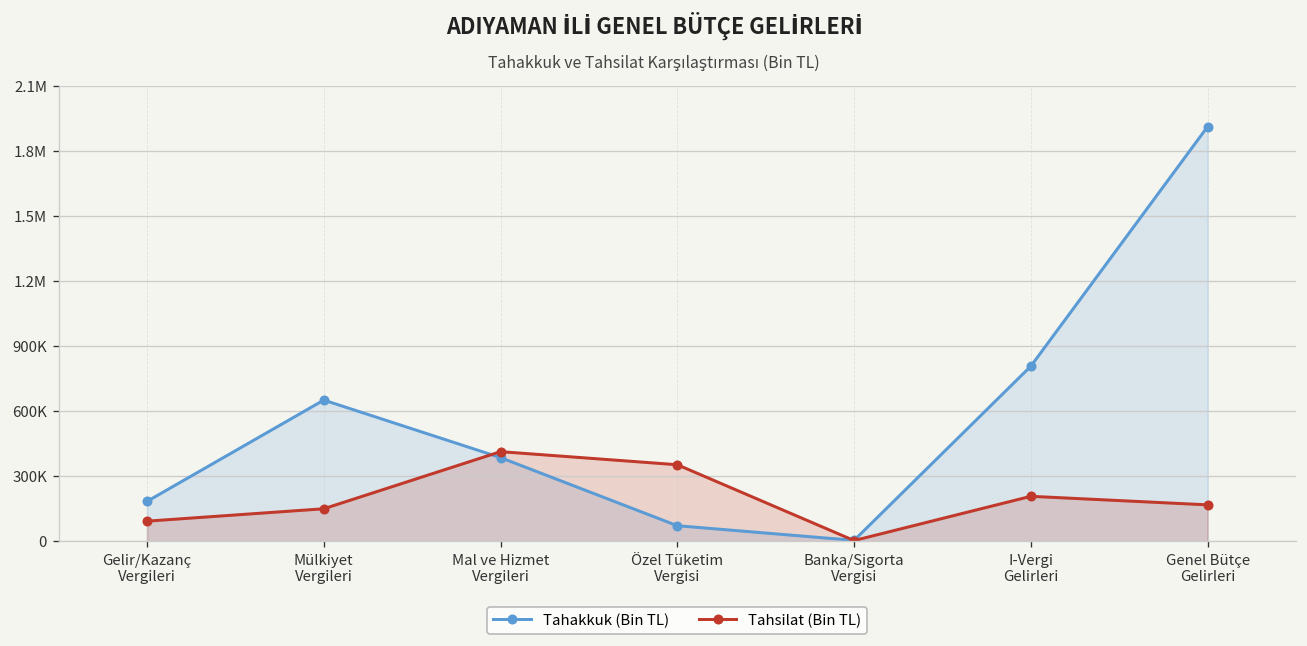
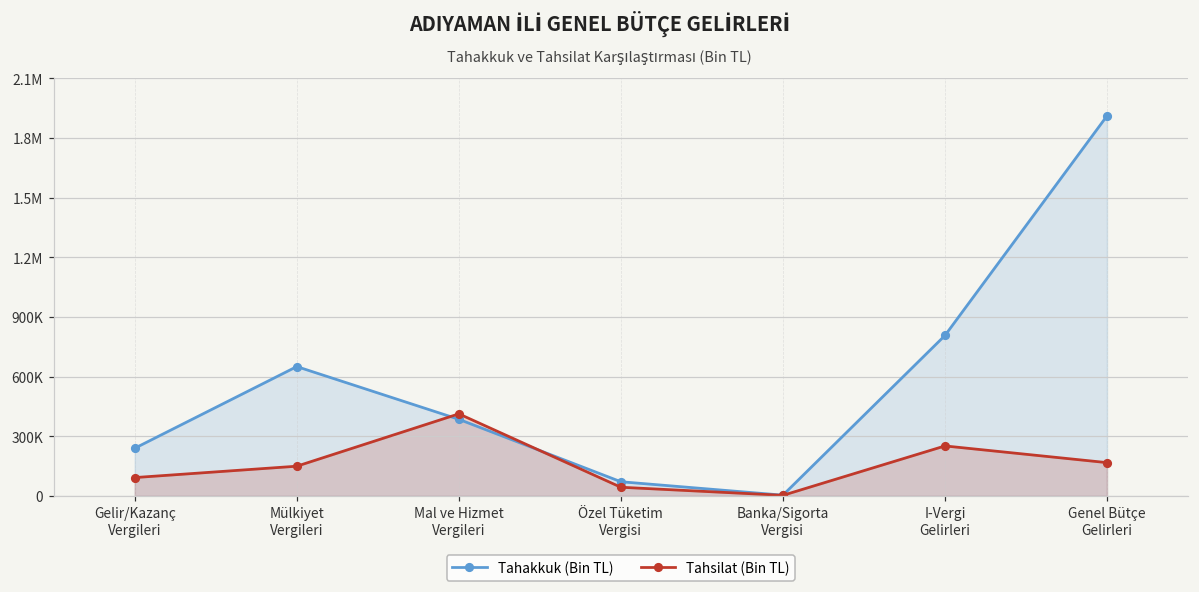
  {
    "Tahakkuk (Bin TL)": {
-     "Gelir/Kazanç Vergileri": 180000,
+     "Gelir/Kazanç Vergileri": 240000,
      "Mülkiyet Vergileri": 650000,
      "Mal ve Hizmet Vergileri": 390000,
      "Özel Tüketim Vergisi": 70000,
      "I-Vergi Gelirleri": 810000,
      "Genel Bütçe Gelirleri": 1910000
    },
    "Tahsilat (Bin TL)": {
      "Gelir/Kazanç Vergileri": 90000,
      "Mülkiyet Vergileri": 150000,
      "Mal ve Hizmet Vergileri": 410000,
-     "Özel Tüketim Vergisi": 350000,
-     "I-Vergi Gelirleri": 210000,
+     "Özel Tüketim Vergisi": 40000,
+     "I-Vergi Gelirleri": 250000,
      "Genel Bütçe Gelirleri": 170000
    }
  }
